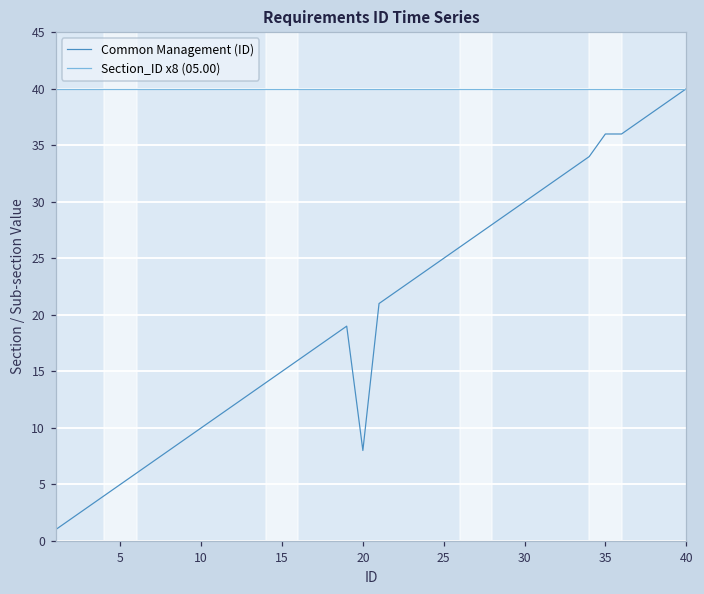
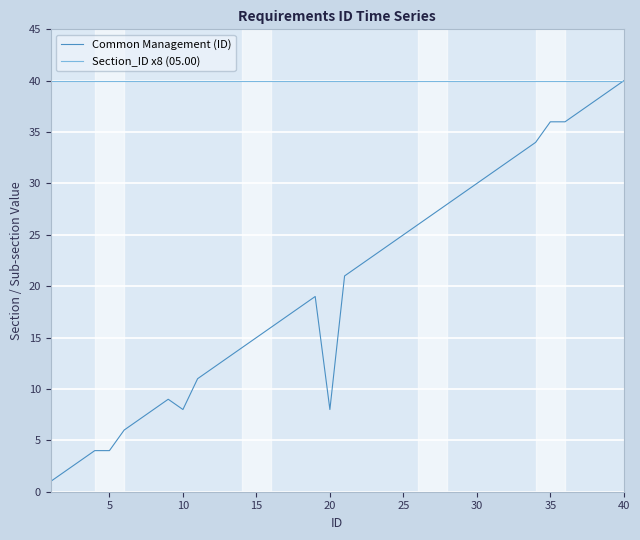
  {
    "Common Management (ID)": {
-     "5": 5,
-     "10": 10,
+     "5": 4,
+     "10": 8,
      "15": 15,
      "20": 8,
      "25": 25,
      "30": 30,
      "35": 36
    },
    "Section_ID x8 (05.00)": {
      "5": 40,
      "10": 40,
      "15": 40,
      "20": 40,
      "25": 40,
      "30": 40,
      "35": 40
    }
  }
